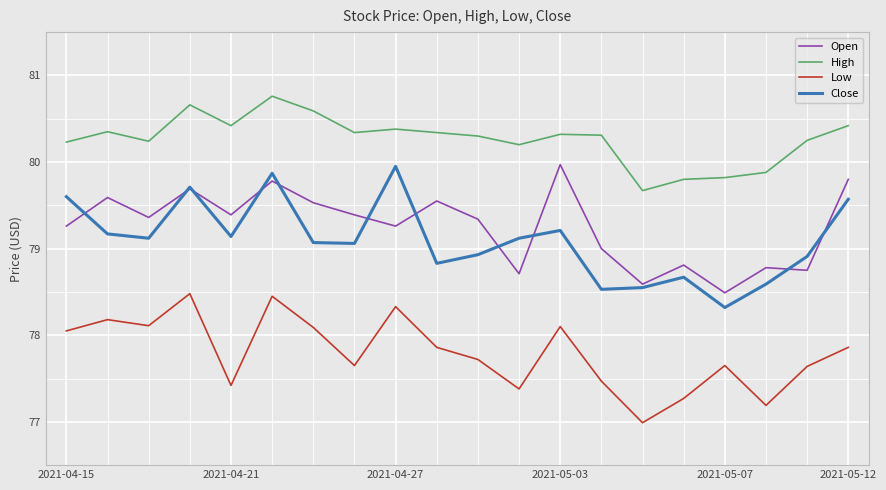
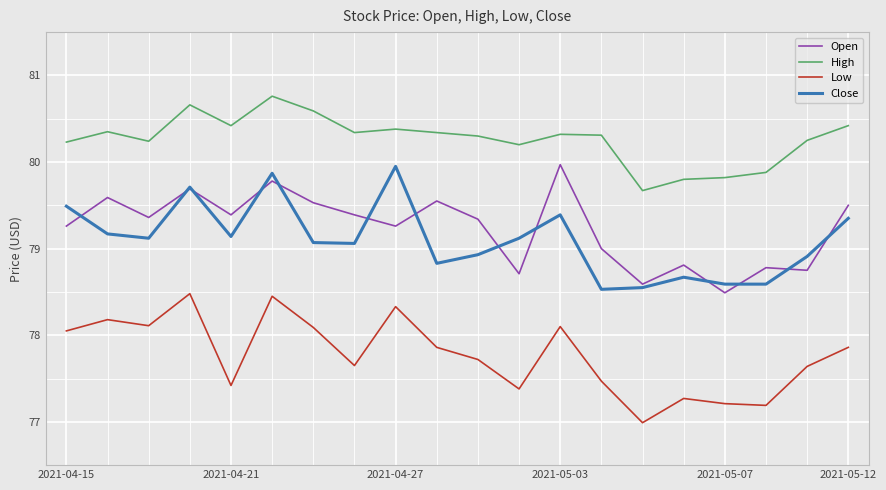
  {
    "Open": {
      "2021-04-15": 79.3,
      "2021-04-21": 79.4,
      "2021-04-27": 79.3,
      "2021-05-03": 80.0,
      "2021-05-07": 78.5,
-     "2021-05-12": 79.8
+     "2021-05-12": 79.5
    },
    "High": {
      "2021-04-15": 80.2,
      "2021-04-21": 80.4,
      "2021-04-27": 80.4,
      "2021-05-03": 80.3,
      "2021-05-07": 79.8,
      "2021-05-12": 80.4
    },
    "Low": {
      "2021-04-15": 78.1,
      "2021-04-21": 77.4,
      "2021-04-27": 78.3,
      "2021-05-03": 78.1,
-     "2021-05-07": 77.7,
+     "2021-05-07": 77.2,
      "2021-05-12": 77.9
    },
    "Close": {
-     "2021-04-15": 79.6,
+     "2021-04-15": 79.5,
      "2021-04-21": 79.1,
      "2021-04-27": 80.0,
-     "2021-05-03": 79.2,
-     "2021-05-07": 78.3,
-     "2021-05-12": 79.6
+     "2021-05-03": 79.4,
+     "2021-05-07": 78.6,
+     "2021-05-12": 79.4
    }
  }
